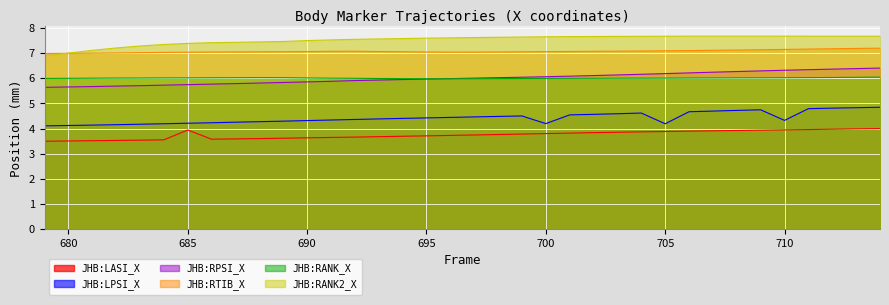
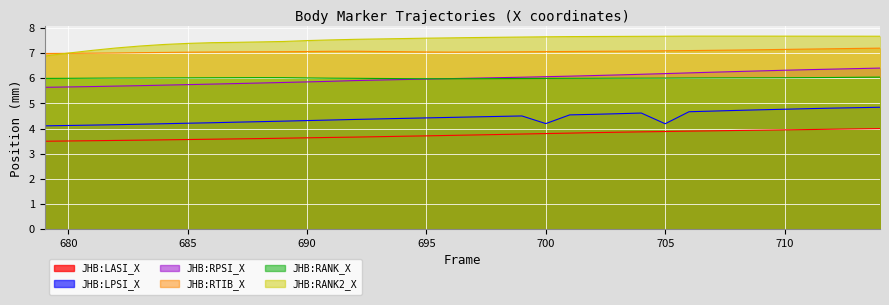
  {
    "JHB:LASI_X": {
      "680": 3.5,
-     "685": 3.9,
+     "685": 3.6,
      "690": 3.6,
      "695": 3.7,
      "700": 3.8,
      "705": 3.9,
      "710": 3.9
    },
    "JHB:LPSI_X": {
      "680": 4.1,
      "685": 4.2,
      "690": 4.3,
      "695": 4.4,
      "700": 4.2,
      "705": 4.2,
-     "710": 4.3
+     "710": 4.8
    },
    "JHB:RPSI_X": {
      "680": 5.7,
      "685": 5.7,
      "690": 5.9,
      "705": 6.2,
      "710": 6.3
    },
    "JHB:RTIB_X": {
      "685": 7.0,
      "690": 7.1,
      "695": 7.0,
      "700": 7.1,
      "705": 7.1,
      "710": 7.2
    },
    "JHB:RANK_X": {
      "680": 6.0,
      "685": 6.0,
      "690": 6.0,
      "705": 6.0,
      "710": 6.0
    },
    "JHB:RANK2_X": {
      "685": 7.4,
      "690": 7.5,
      "695": 7.6,
      "700": 7.7,
      "705": 7.7,
      "710": 7.7
    }
  }
